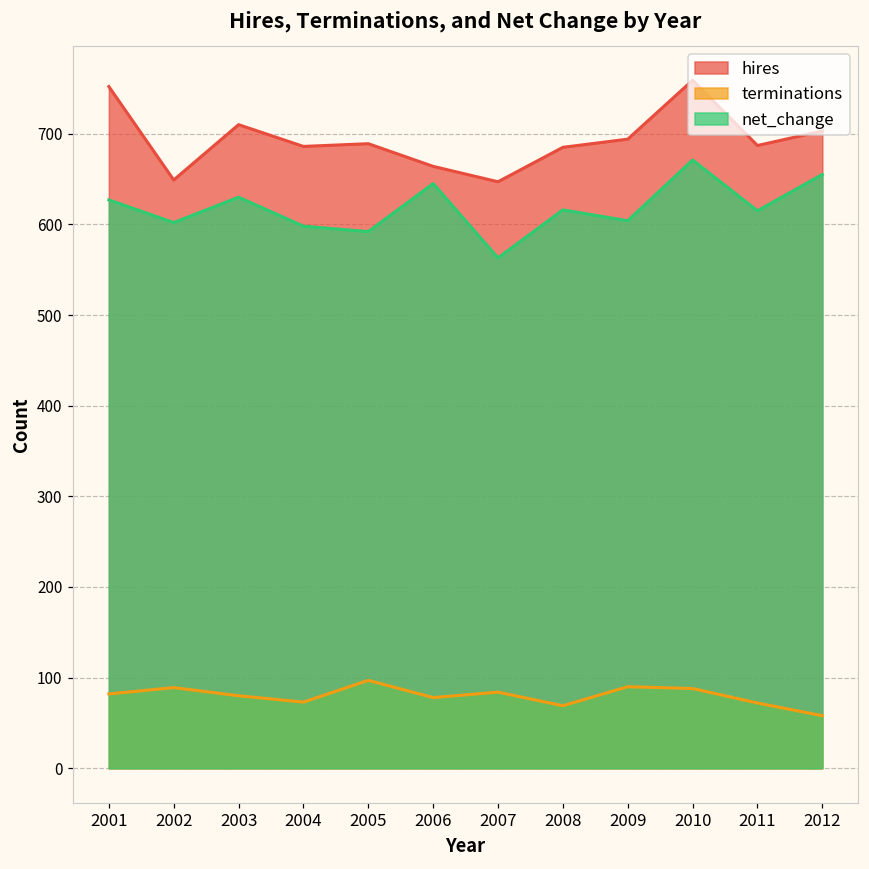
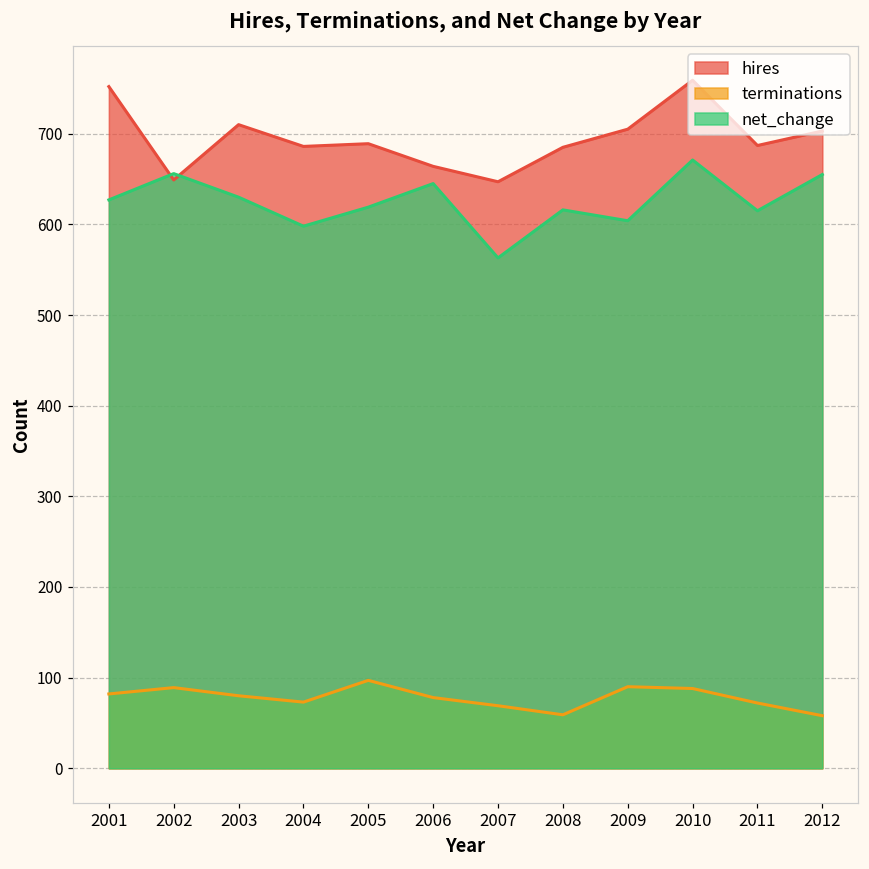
  {
    "hires": {
      "2001": 750,
      "2002": 650,
      "2003": 710,
      "2004": 690,
      "2005": 690,
      "2006": 660,
      "2007": 650,
      "2008": 690,
-     "2009": 690,
+     "2009": 710,
      "2011": 690
    },
    "terminations": {
      "2001": 80,
      "2002": 90,
      "2003": 80,
      "2004": 70,
      "2005": 100,
      "2006": 80,
-     "2007": 80,
-     "2008": 70,
+     "2007": 70,
+     "2008": 60,
      "2009": 90,
      "2010": 90,
      "2011": 70,
      "2012": 60
    },
    "net_change": {
      "2001": 630,
-     "2002": 600,
+     "2002": 660,
      "2003": 630,
      "2004": 600,
-     "2005": 590,
+     "2005": 620,
      "2006": 650,
      "2007": 560,
      "2008": 620,
      "2009": 600,
      "2010": 670,
      "2011": 620,
      "2012": 660
    }
  }
